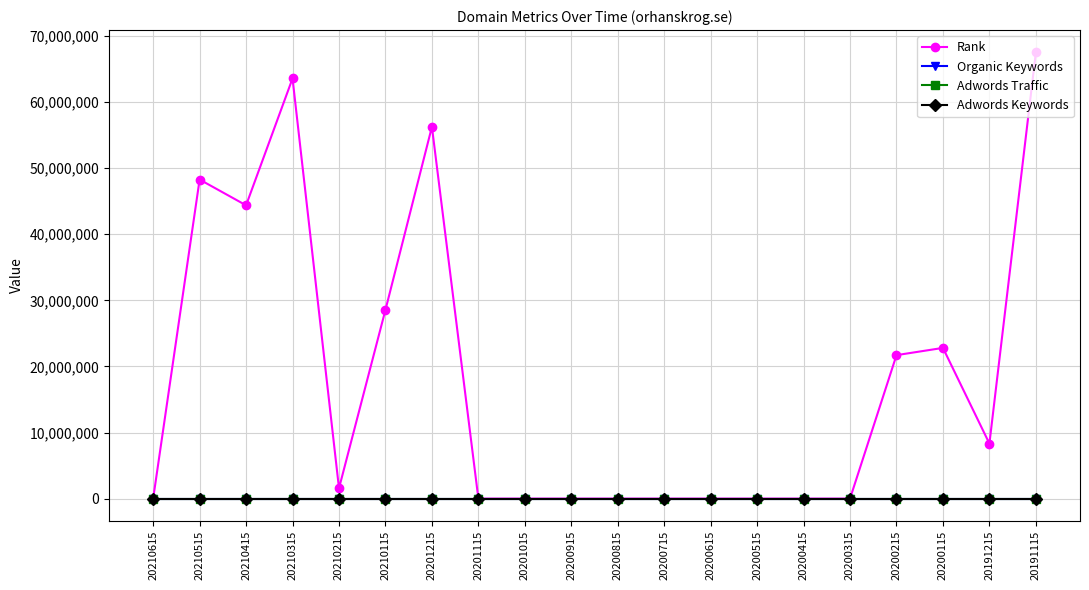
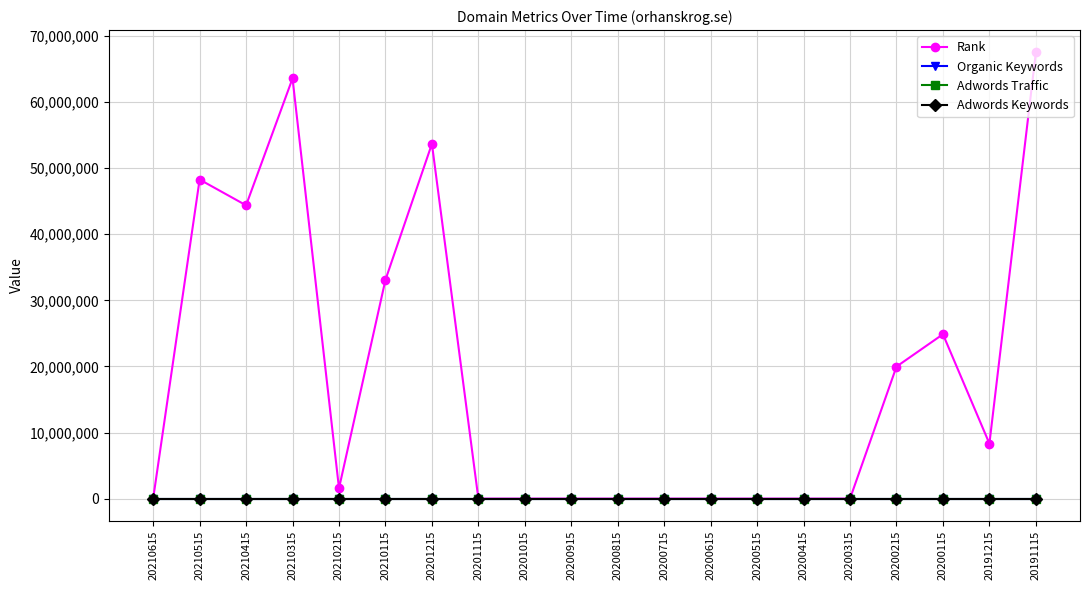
  {
    "Rank": {
      "20210515": "48,000,000",
      "20210415": "44,000,000",
      "20210315": "64,000,000",
      "20210215": "2,000,000",
-     "20210115": "29,000,000",
-     "20201215": "56,000,000",
-     "20200215": "22,000,000",
-     "20200115": "23,000,000",
+     "20210115": "33,000,000",
+     "20201215": "54,000,000",
+     "20200215": "20,000,000",
+     "20200115": "25,000,000",
      "20191215": "8,000,000"
    },
    "Adwords Keywords": {
      "20210515": "0",
      "20210415": "0",
      "20210315": "0",
      "20210215": "0",
      "20210115": "0",
      "20201215": "0",
      "20200215": "0",
      "20200115": "0",
      "20191215": "0",
      "20191115": "0"
    }
  }
